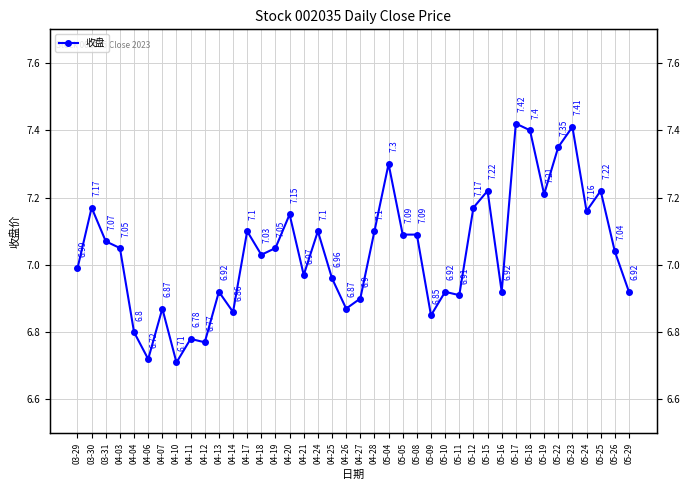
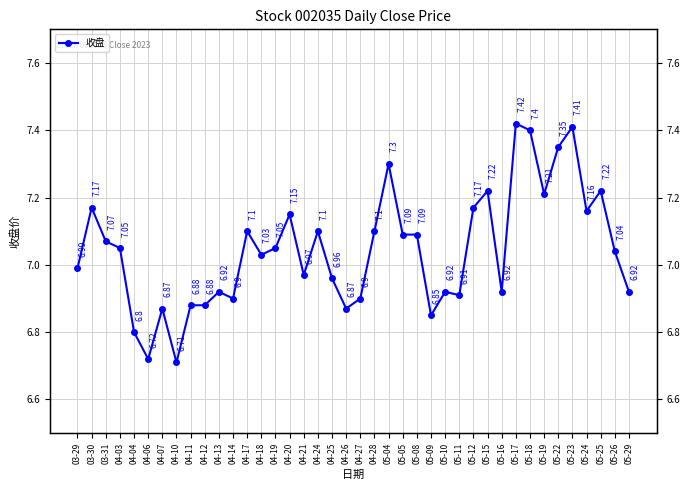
  {
    "03-29": 6.99,
    "03-30": 7.17,
    "03-31": 7.07,
    "04-03": 7.05,
    "04-04": 6.8,
    "04-06": 6.72,
    "04-07": 6.87,
    "04-10": 6.71,
-   "04-11": 6.78,
-   "04-12": 6.77,
+   "04-11": 6.88,
+   "04-12": 6.88,
    "04-13": 6.92,
-   "04-14": 6.86,
+   "04-14": 6.9,
    "04-17": 7.1,
    "04-18": 7.03,
    "04-19": 7.05,
    "04-20": 7.15,
    "04-21": 6.97,
    "04-24": 7.1,
    "04-25": 6.96,
    "04-26": 6.87,
    "04-27": 6.9,
    "04-28": 7.1,
    "05-04": 7.3,
    "05-05": 7.09,
    "05-08": 7.09,
    "05-09": 6.85,
    "05-10": 6.92,
    "05-11": 6.91,
    "05-12": 7.17,
    "05-15": 7.22,
    "05-16": 6.92,
    "05-17": 7.42,
    "05-18": 7.4,
    "05-19": 7.21,
    "05-22": 7.35,
    "05-23": 7.41,
    "05-24": 7.16,
    "05-25": 7.22,
    "05-26": 7.04,
    "05-29": 6.92
  }
